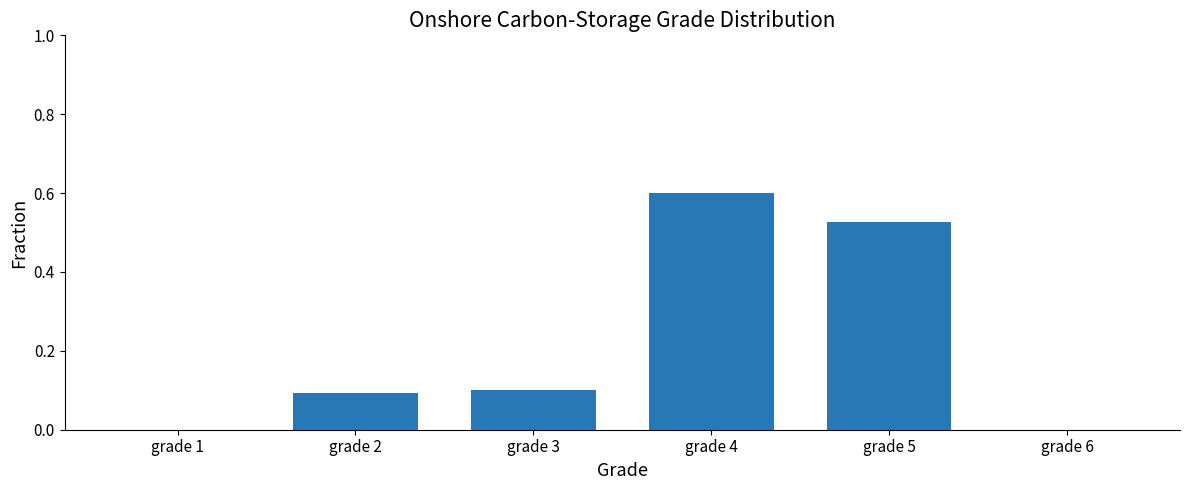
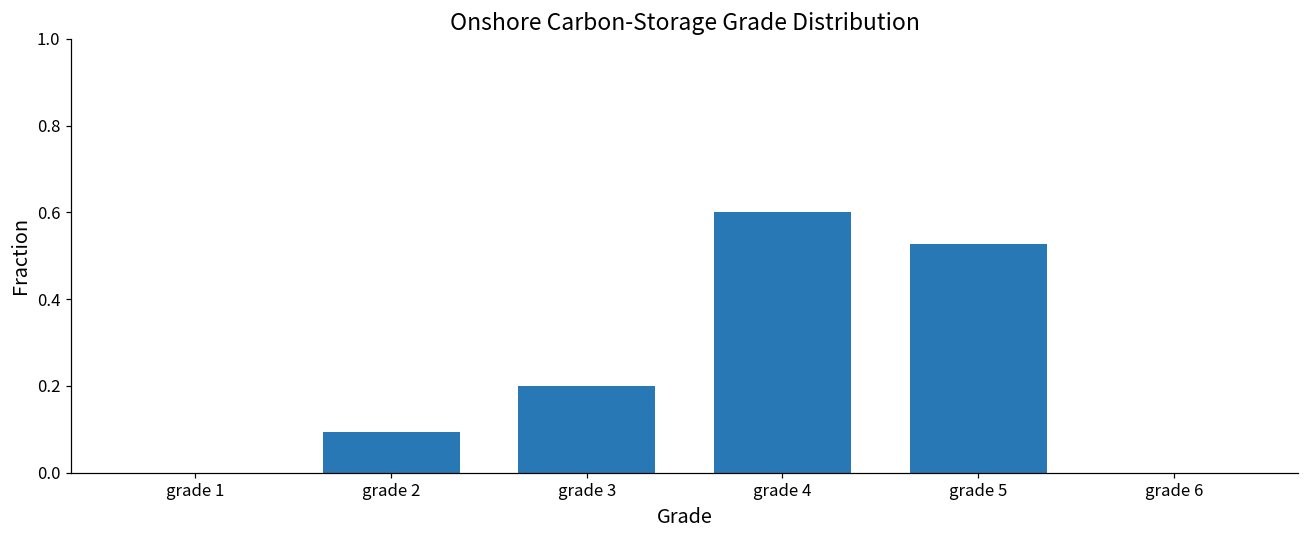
  {
    "grade 1": 0.0,
    "grade 2": 0.1,
-   "grade 3": 0.1,
+   "grade 3": 0.2,
    "grade 4": 0.6,
    "grade 5": 0.53,
    "grade 6": 0.0
  }
